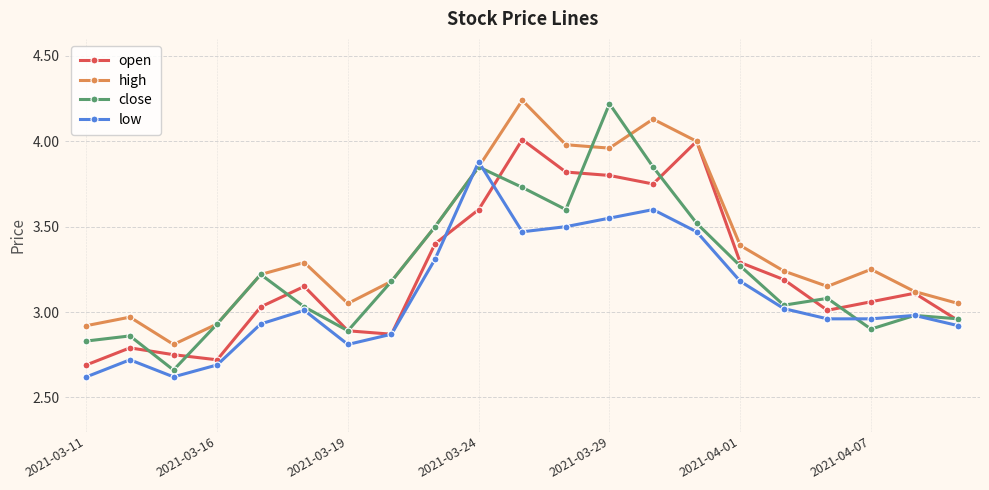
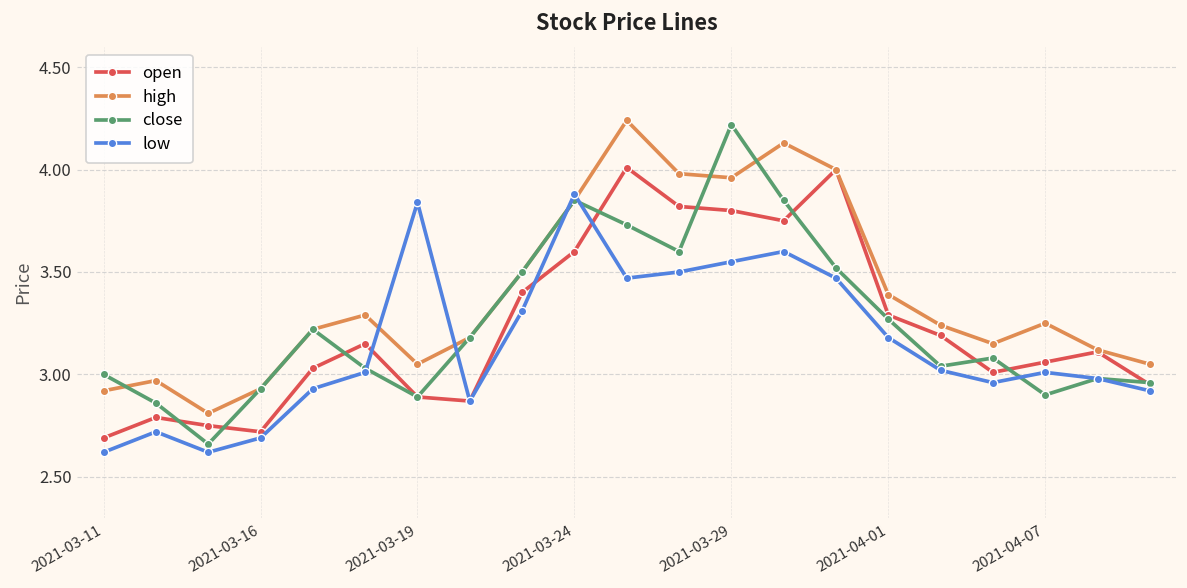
  {
    "close": {
-     "2021-03-11": 2.83,
+     "2021-03-11": 3.00,
      "2021-03-29": 4.22,
      "2021-04-01": 3.27,
      "2021-04-07": 2.90
    },
    "low": {
      "2021-03-11": 2.62,
      "2021-03-16": 2.69,
-     "2021-03-19": 2.81,
+     "2021-03-19": 3.84,
      "2021-03-24": 3.88,
      "2021-03-29": 3.55,
      "2021-04-01": 3.18,
-     "2021-04-07": 2.96
+     "2021-04-07": 3.01
    }
  }
